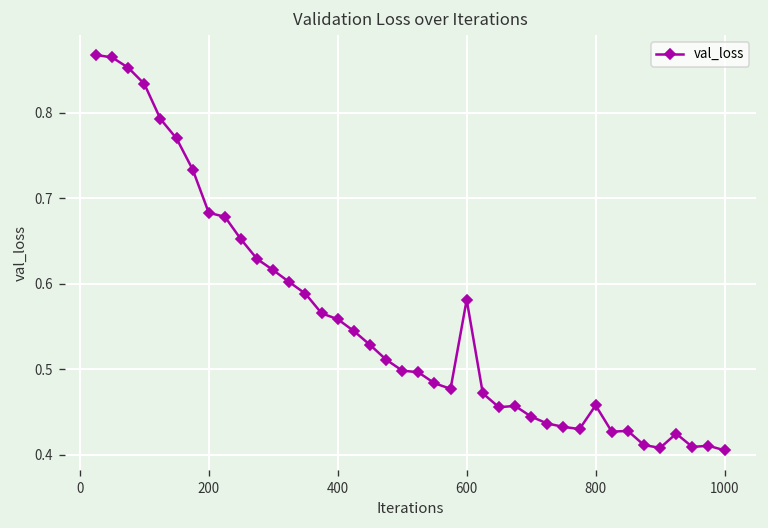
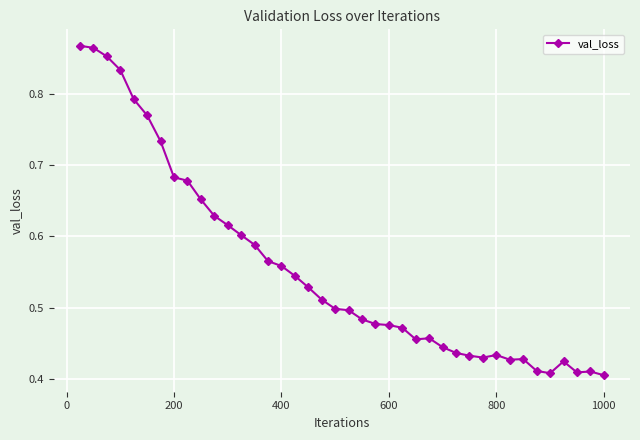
  {
    "200": 0.68,
    "400": 0.56,
-   "600": 0.58,
-   "800": 0.46,
+   "600": 0.48,
+   "800": 0.43,
    "1000": 0.41
  }
